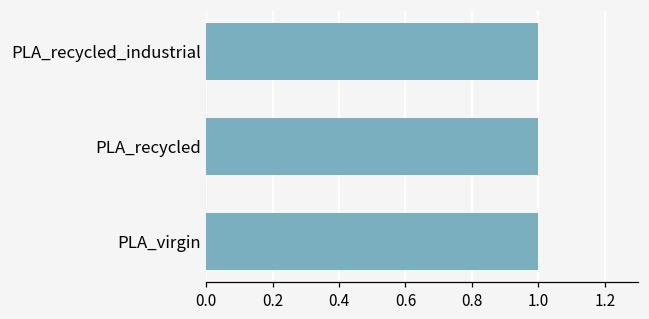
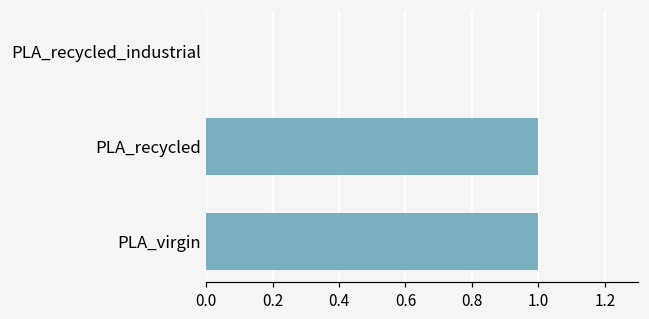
  {
-   "PLA_recycled_industrial": 1,
+   "PLA_recycled_industrial": 0,
    "PLA_recycled": 1,
    "PLA_virgin": 1
  }
